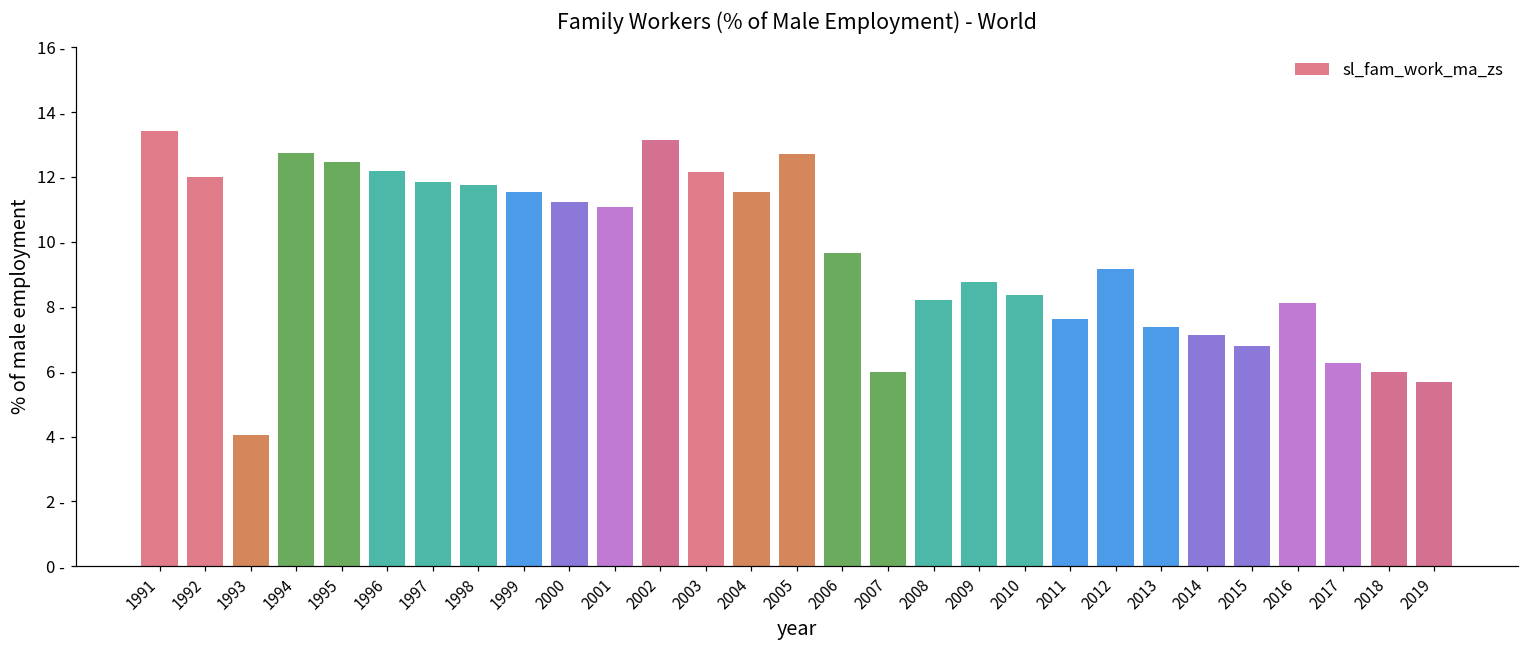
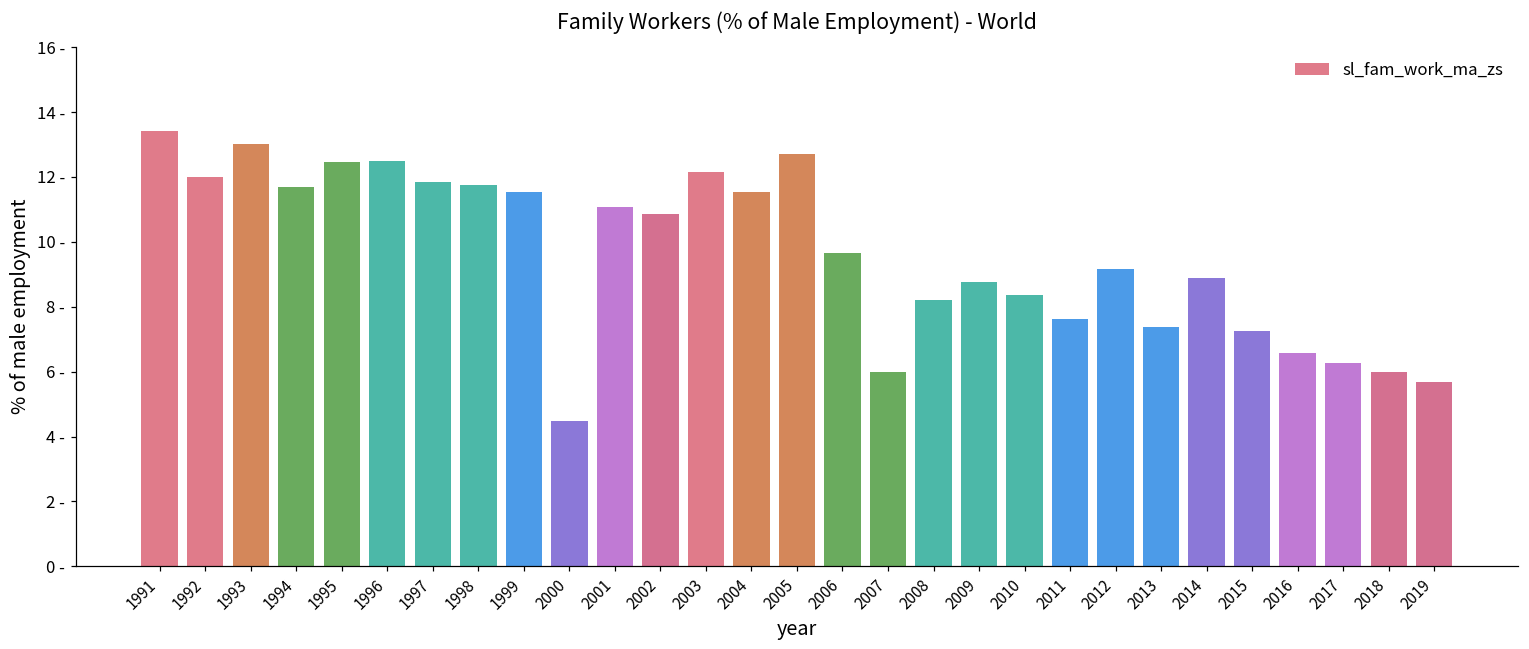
  {
    "1991": "13.4 -",
    "1992": "12.0 -",
-   "1993": "4.1 -",
-   "1994": "12.8 -",
+   "1993": "13.0 -",
+   "1994": "11.7 -",
    "1995": "12.5 -",
-   "1996": "12.2 -",
+   "1996": "12.5 -",
    "1997": "11.9 -",
    "1998": "11.7 -",
    "1999": "11.5 -",
-   "2000": "11.2 -",
+   "2000": "4.5 -",
    "2001": "11.1 -",
-   "2002": "13.1 -",
+   "2002": "10.9 -",
    "2003": "12.1 -",
    "2004": "11.5 -",
    "2005": "12.7 -",
    "2006": "9.7 -",
    "2007": "6.0 -",
    "2008": "8.2 -",
    "2009": "8.7 -",
    "2010": "8.4 -",
    "2011": "7.6 -",
    "2012": "9.2 -",
    "2013": "7.4 -",
-   "2014": "7.1 -",
-   "2015": "6.8 -",
-   "2016": "8.1 -",
+   "2014": "8.9 -",
+   "2015": "7.2 -",
+   "2016": "6.6 -",
    "2017": "6.3 -",
    "2018": "6.0 -",
    "2019": "5.7 -"
  }
